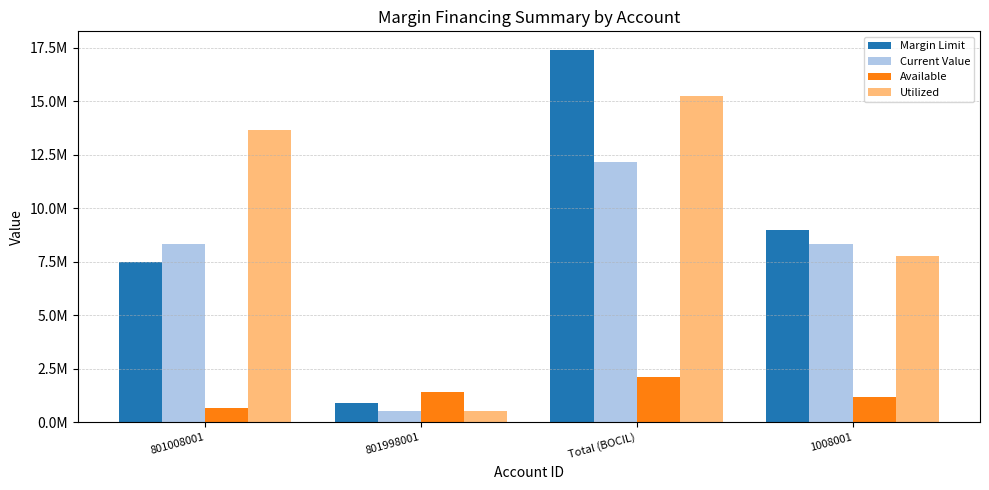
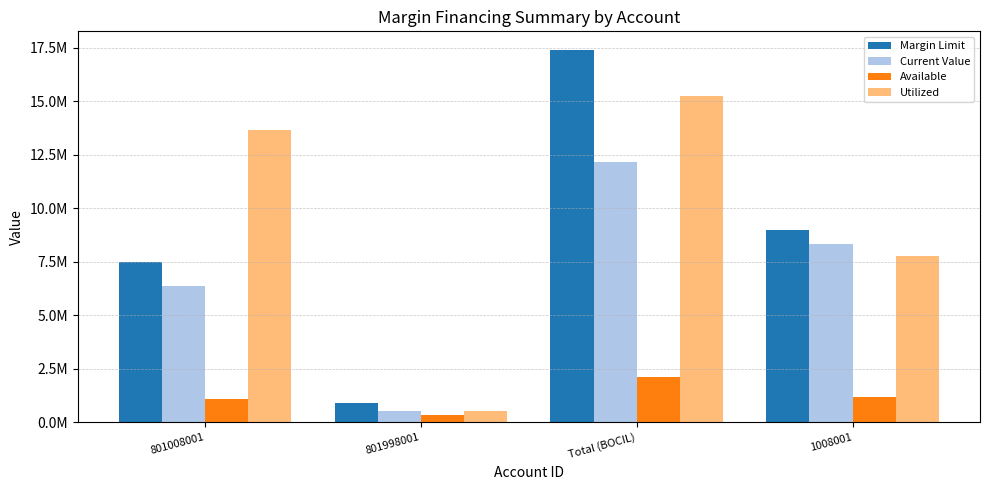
  {
    "Margin Limit": {
      "801008001": 7500000,
      "801998001": 900000,
      "Total (BOCIL)": 17400000,
      "1008001": 9000000
    },
    "Current Value": {
-     "801008001": 8300000,
+     "801008001": 6400000,
      "801998001": 500000,
      "Total (BOCIL)": 12200000,
      "1008001": 8300000
    },
    "Available": {
-     "801008001": 700000,
-     "801998001": 1400000,
+     "801008001": 1100000,
+     "801998001": 400000,
      "Total (BOCIL)": 2100000,
      "1008001": 1200000
    },
    "Utilized": {
      "801008001": 13700000,
      "801998001": 500000,
      "Total (BOCIL)": 15300000,
      "1008001": 7800000
    }
  }
